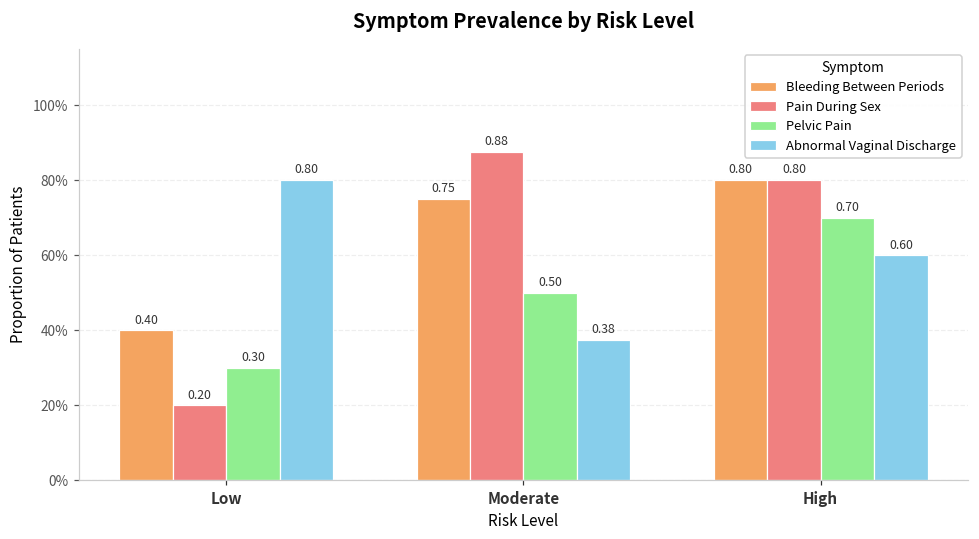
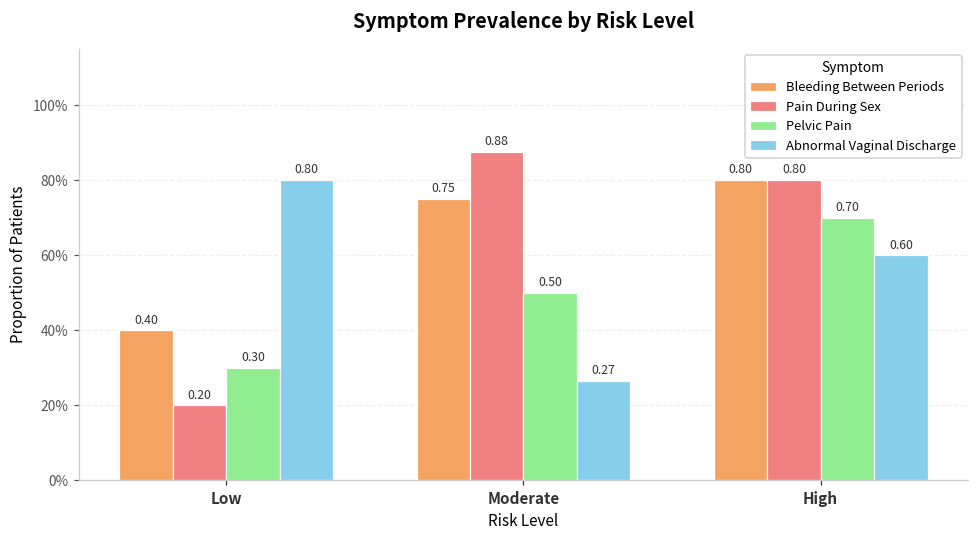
  {
    "Pelvic Pain": {
      "Low": 0.30,
      "Moderate": 0.50,
      "High": 0.70
    },
    "Abnormal Vaginal Discharge": {
      "Low": 0.80,
-     "Moderate": 0.38,
+     "Moderate": 0.27,
      "High": 0.60
    }
  }
